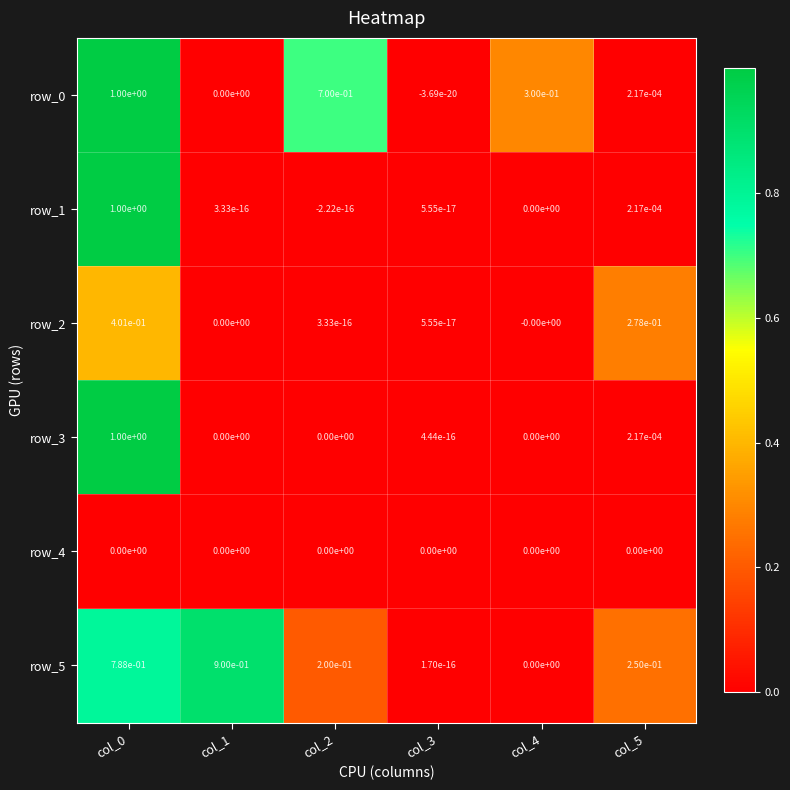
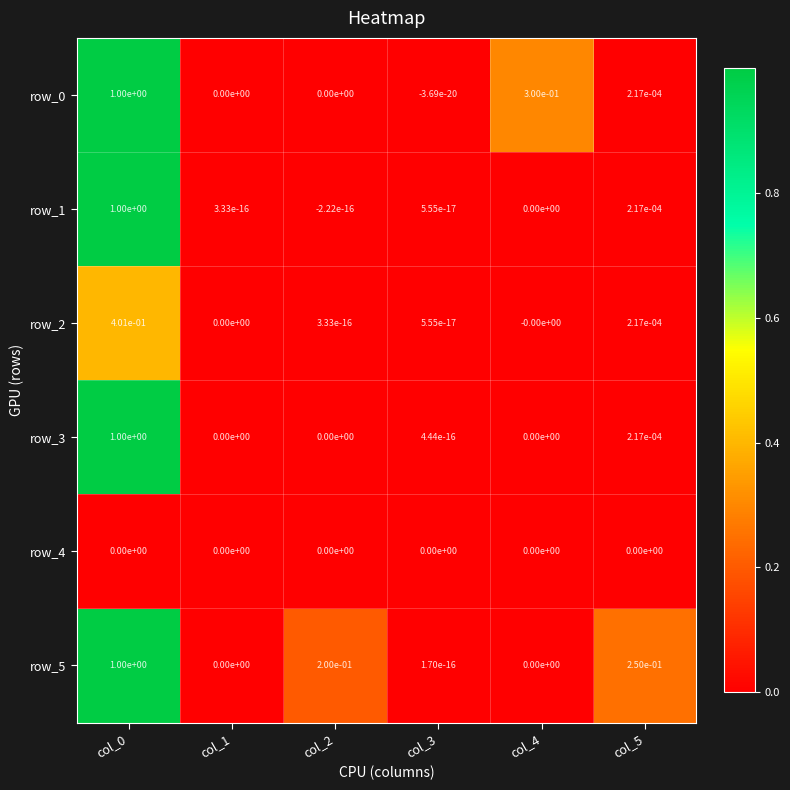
  {
    "row_0": {
      "col_0": "1.00e+00",
      "col_1": "0.00e+00",
-     "col_2": "7.00e-01",
+     "col_2": "0.00e+00",
      "col_3": "-3.69e-20",
      "col_4": "3.00e-01",
      "col_5": "2.17e-04"
    },
    "row_1": {
      "col_0": "1.00e+00",
      "col_1": "3.33e-16",
      "col_2": "-2.22e-16",
      "col_3": "5.55e-17",
      "col_4": "0.00e+00",
      "col_5": "2.17e-04"
    },
    "row_2": {
      "col_0": "4.01e-01",
      "col_1": "0.00e+00",
      "col_2": "3.33e-16",
      "col_3": "5.55e-17",
      "col_4": "-0.00e+00",
-     "col_5": "2.78e-01"
+     "col_5": "2.17e-04"
    },
    "row_3": {
      "col_0": "1.00e+00",
      "col_1": "0.00e+00",
      "col_2": "0.00e+00",
      "col_3": "4.44e-16",
      "col_4": "0.00e+00",
      "col_5": "2.17e-04"
    },
    "row_4": {
      "col_0": "0.00e+00",
      "col_1": "0.00e+00",
      "col_2": "0.00e+00",
      "col_3": "0.00e+00",
      "col_4": "0.00e+00",
      "col_5": "0.00e+00"
    },
    "row_5": {
-     "col_0": "7.88e-01",
-     "col_1": "9.00e-01",
+     "col_0": "1.00e+00",
+     "col_1": "0.00e+00",
      "col_2": "2.00e-01",
      "col_3": "1.70e-16",
      "col_4": "0.00e+00",
      "col_5": "2.50e-01"
    }
  }
